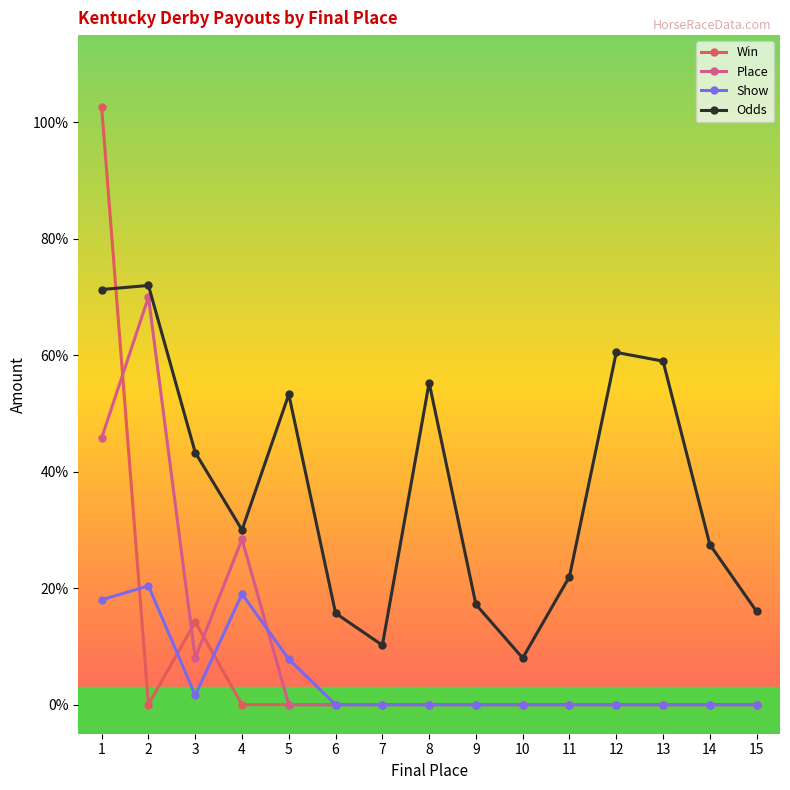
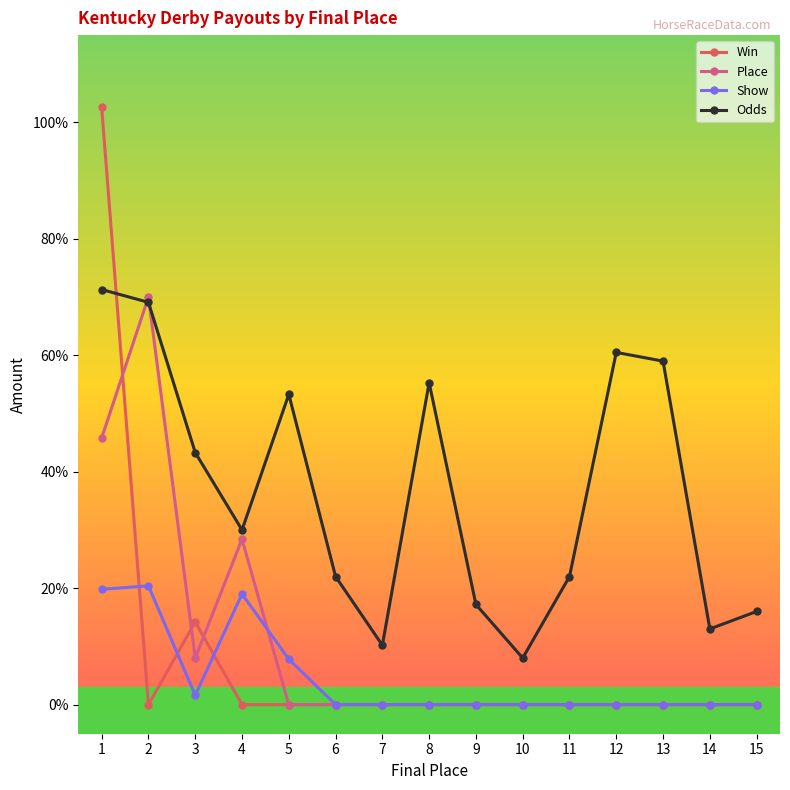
  {
    "Show": {
-     "1": "18%",
+     "1": "20%",
      "2": "20%",
      "4": "19%",
      "5": "8%"
    },
    "Odds": {
      "1": "71%",
-     "2": "72%",
+     "2": "69%",
      "3": "43%",
      "4": "30%",
      "5": "53%",
-     "6": "16%",
+     "6": "22%",
      "7": "10%",
      "8": "55%",
      "9": "17%",
      "10": "8%",
      "11": "22%",
      "12": "61%",
      "13": "59%",
-     "14": "28%",
+     "14": "13%",
      "15": "16%"
    }
  }
